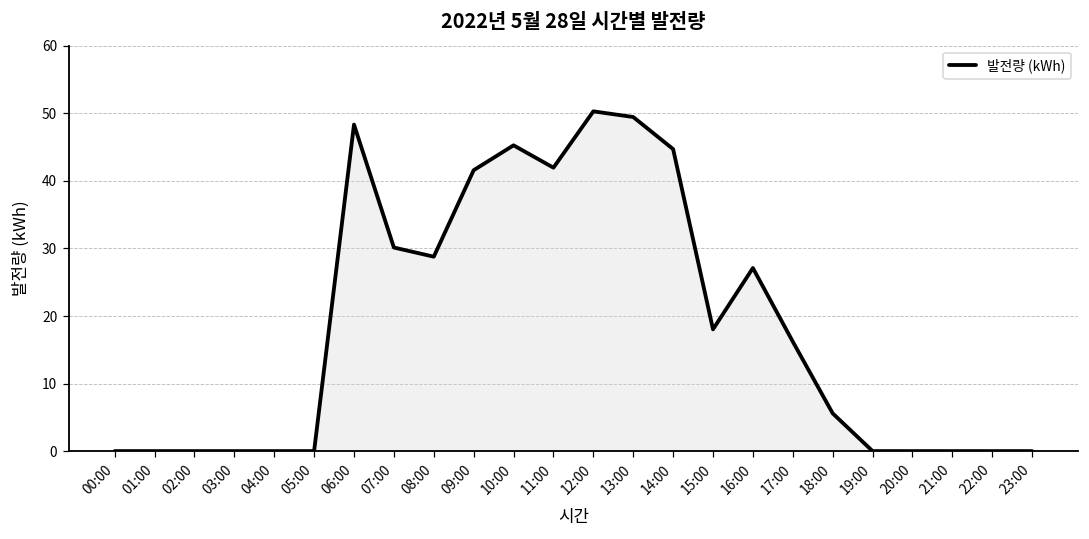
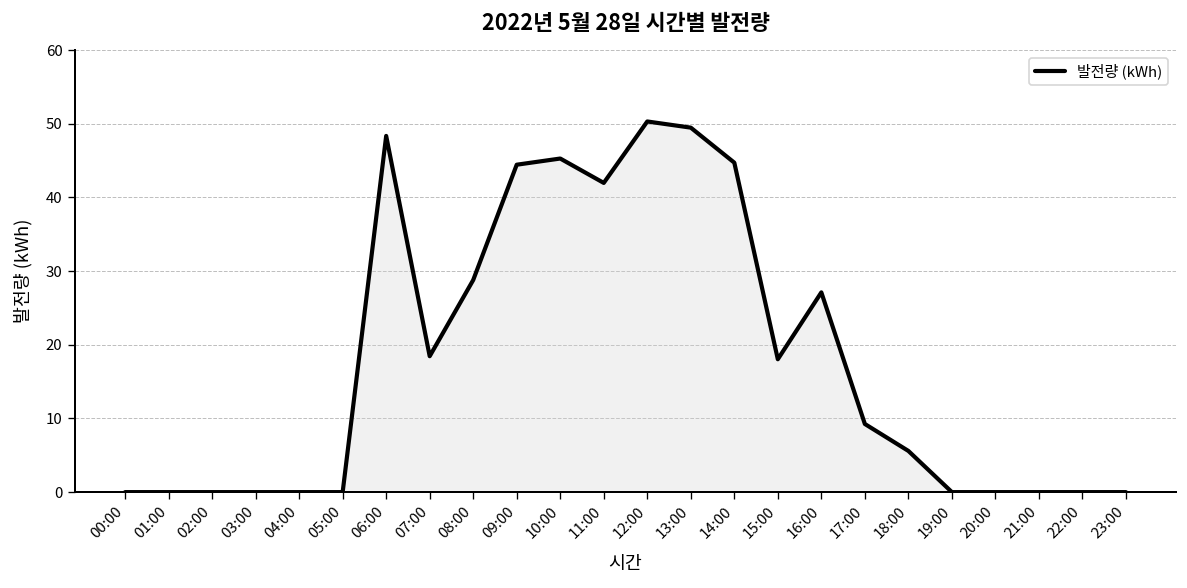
  {
    "00:00": 0,
    "01:00": 0,
    "02:00": 0,
    "03:00": 0,
    "04:00": 0,
    "05:00": 0,
    "06:00": 48,
-   "07:00": 30,
+   "07:00": 18,
    "08:00": 29,
-   "09:00": 42,
+   "09:00": 44,
    "10:00": 45,
    "11:00": 42,
    "12:00": 50,
    "13:00": 49,
    "14:00": 45,
    "15:00": 18,
    "16:00": 27,
-   "17:00": 16,
+   "17:00": 9,
    "18:00": 6,
    "19:00": 0,
    "20:00": 0,
    "21:00": 0,
    "22:00": 0,
    "23:00": 0
  }
